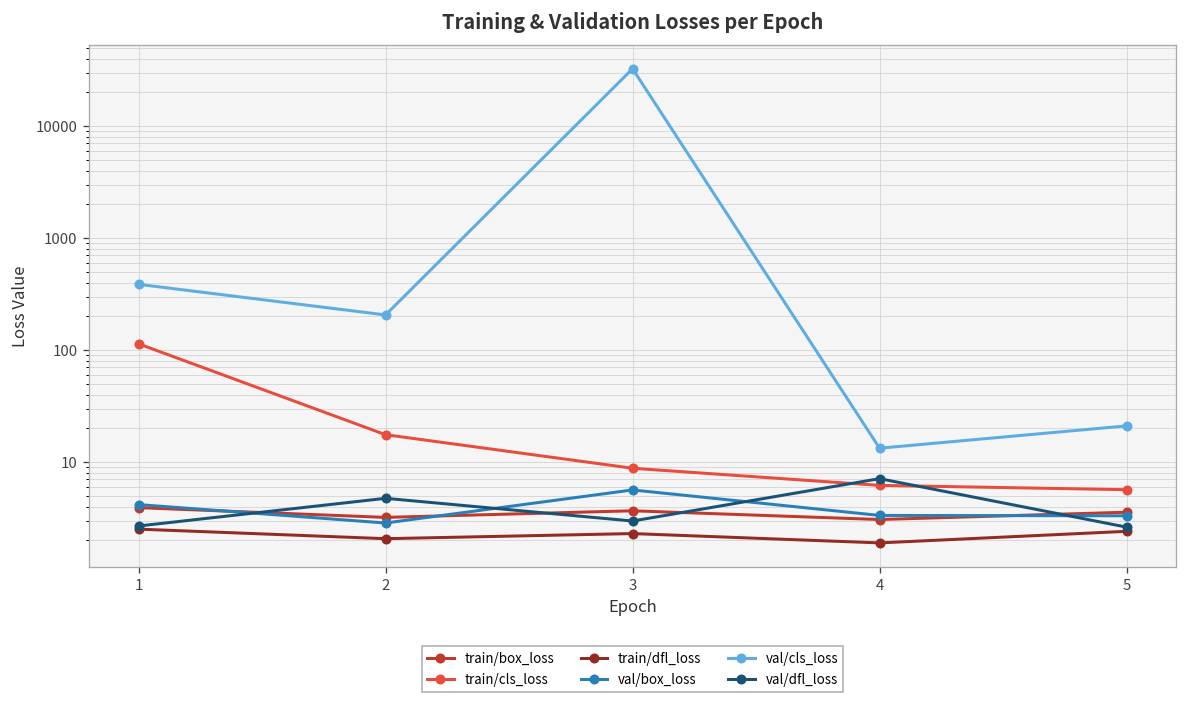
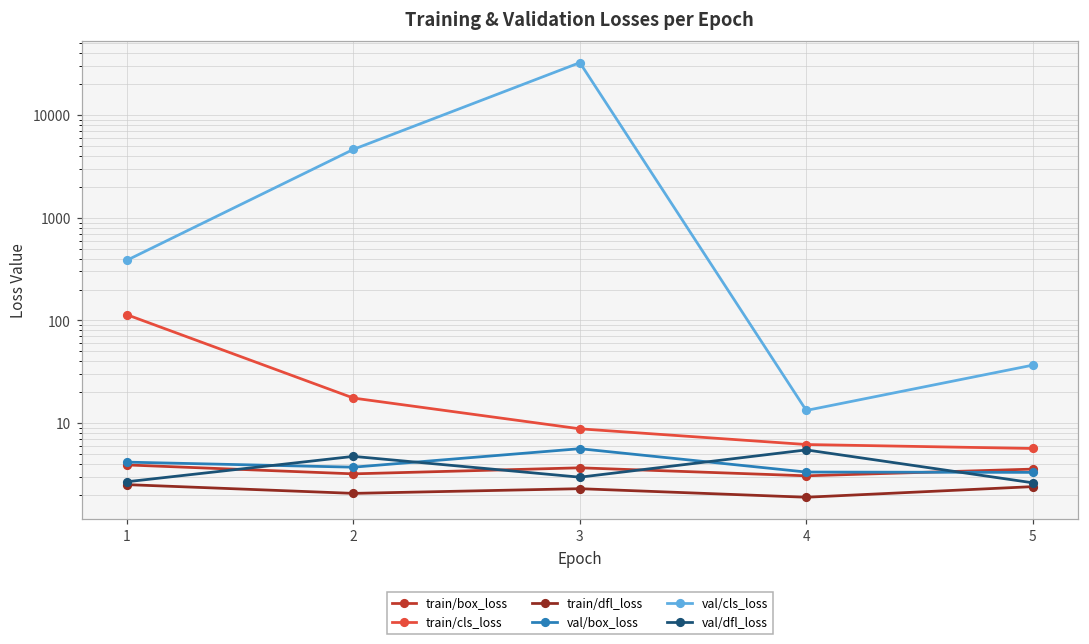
  {
    "val/box_loss": {
      "1": 4,
-     "2": 2.9,
+     "2": 3.7,
      "3": 6,
      "4": 3.3,
      "5": 3.3
    },
    "val/cls_loss": {
      "1": 390,
-     "2": 210,
+     "2": 5000,
      "3": 33000,
      "4": 13,
-     "5": 21
+     "5": 37
    },
    "val/dfl_loss": {
      "1": 2.7,
      "2": 5,
      "3": 3,
-     "4": 7,
+     "4": 5,
      "5": 2.6
    }
  }
